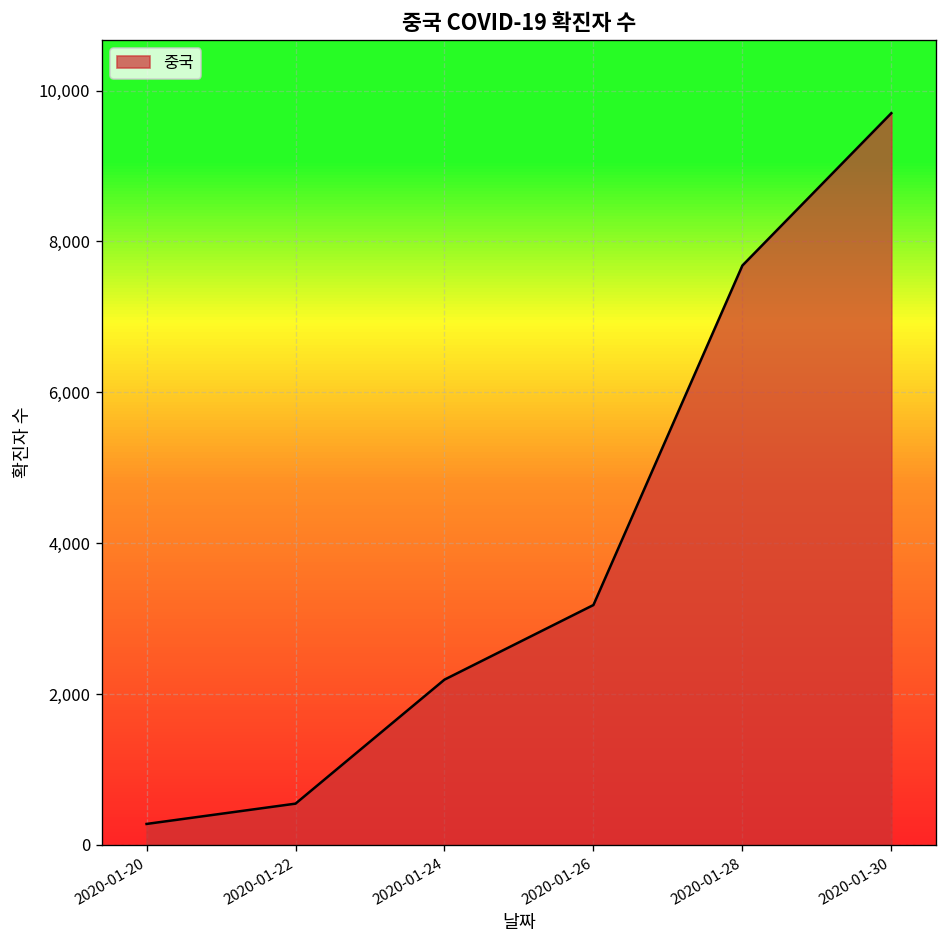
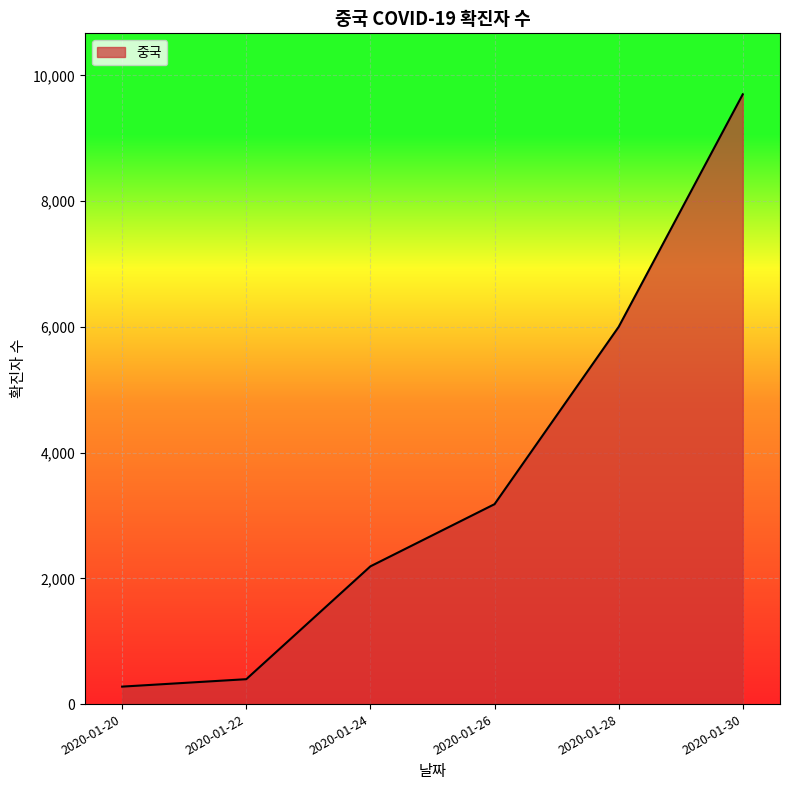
  {
    "2020-01-20": "300",
-   "2020-01-22": "500",
+   "2020-01-22": "400",
    "2020-01-24": "2,200",
    "2020-01-26": "3,200",
-   "2020-01-28": "7,700",
+   "2020-01-28": "6,000",
    "2020-01-30": "9,700"
  }
